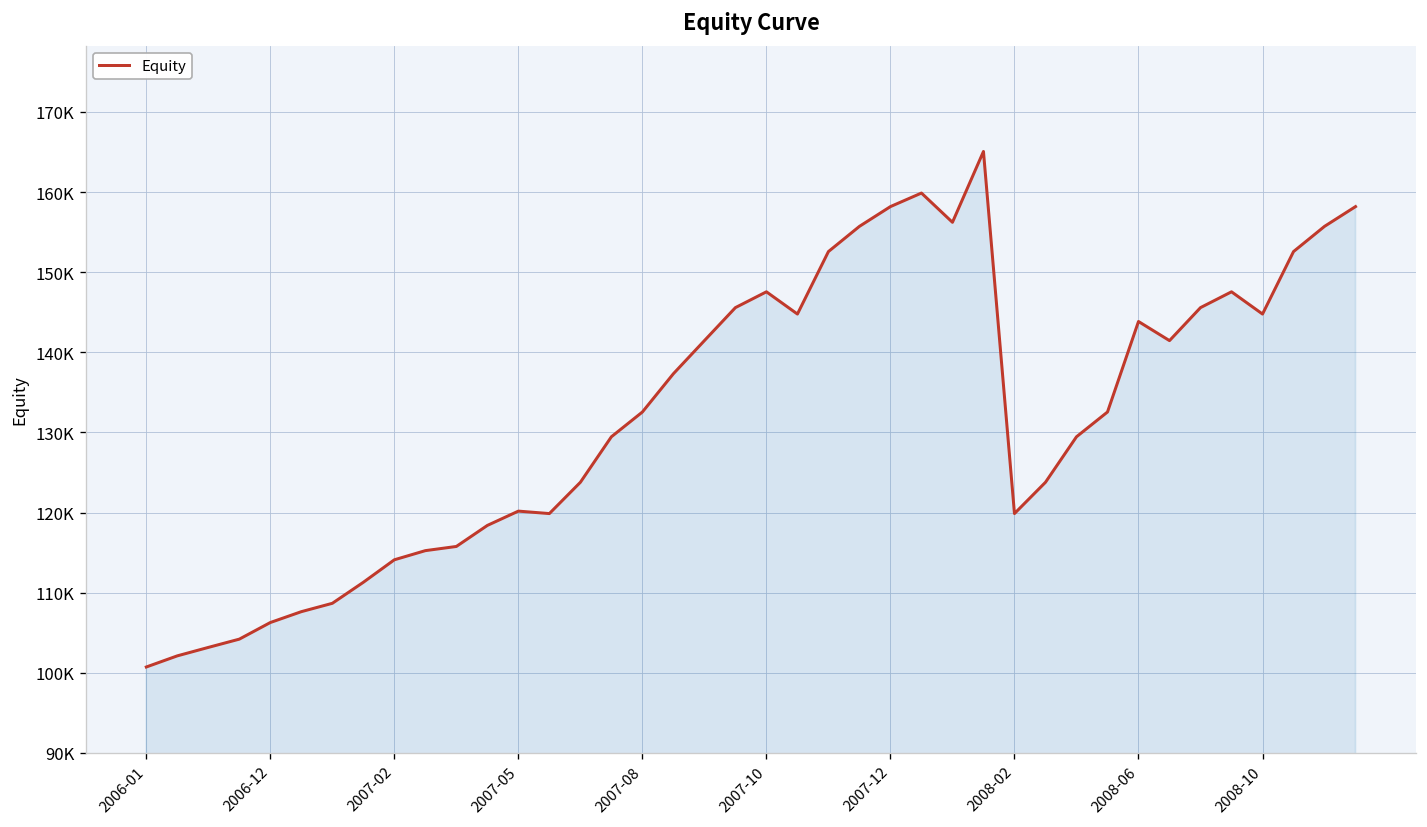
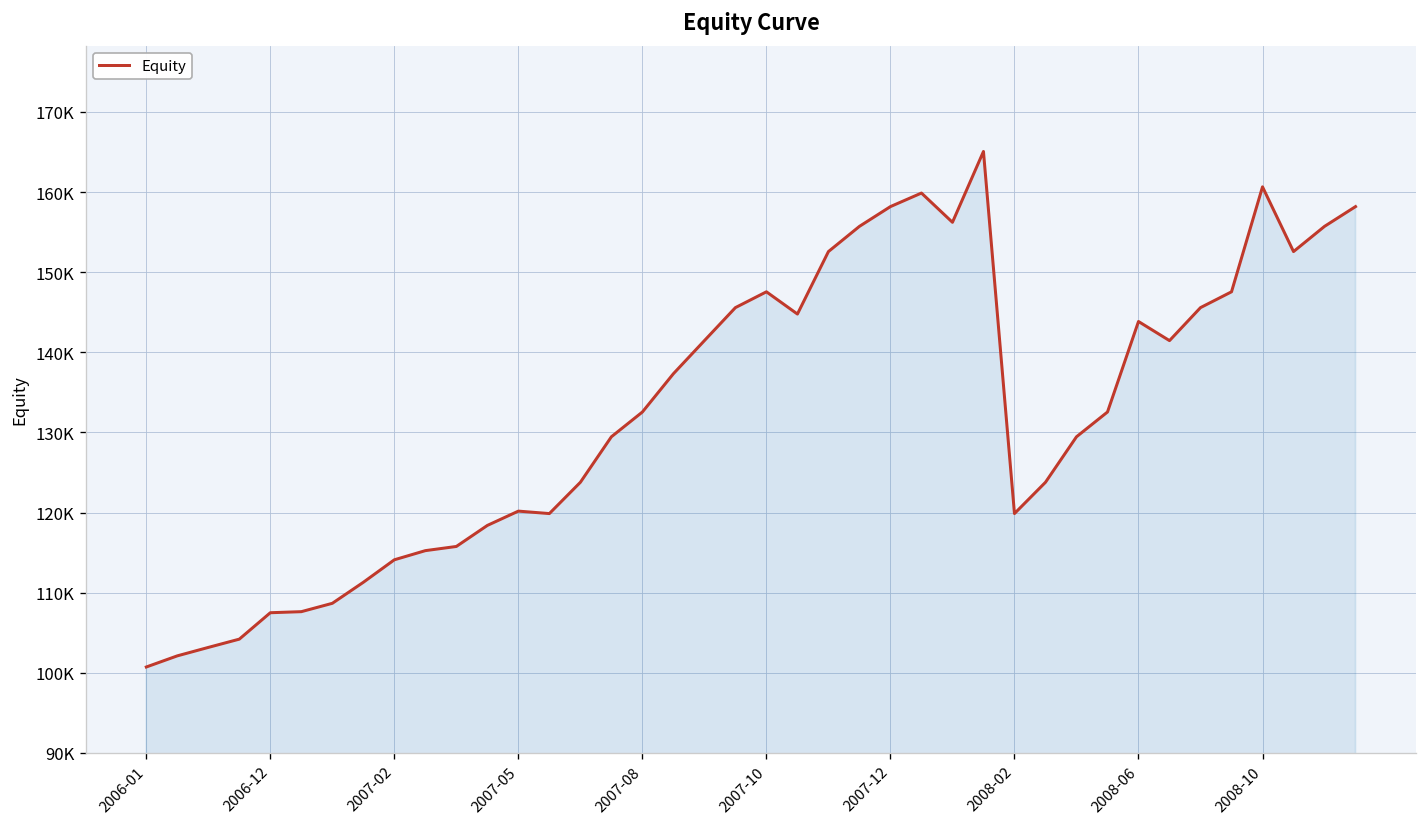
  {
    "2006-01": 101000,
-   "2006-12": 106000,
+   "2006-12": 108000,
    "2008-02": 120000,
    "2008-06": 144000,
-   "2008-10": 145000
+   "2008-10": 161000
  }
